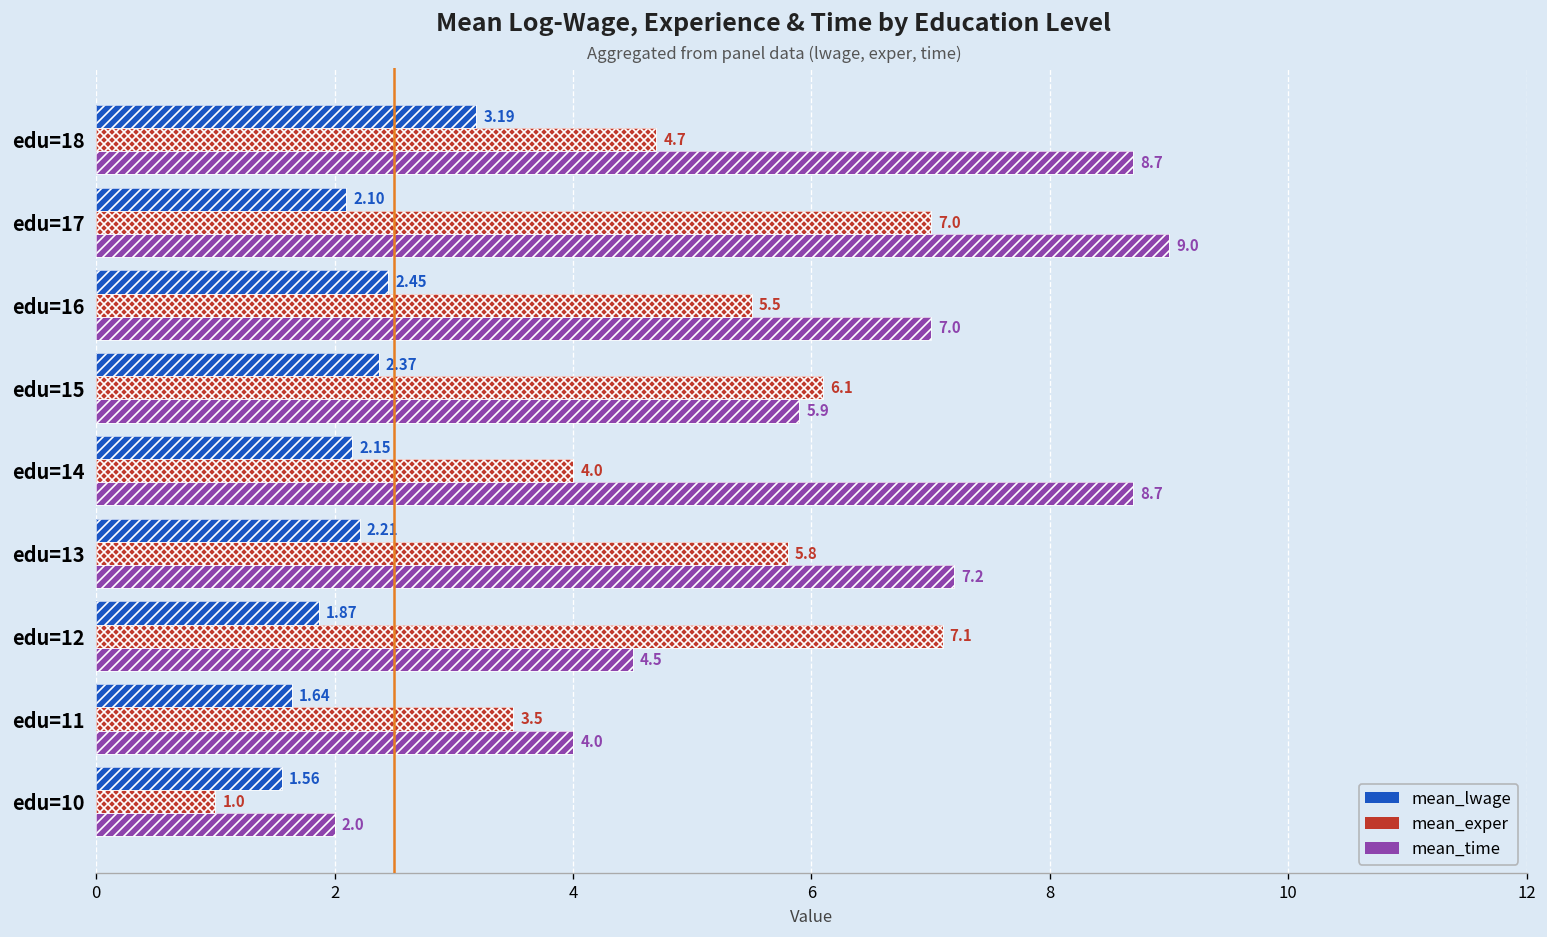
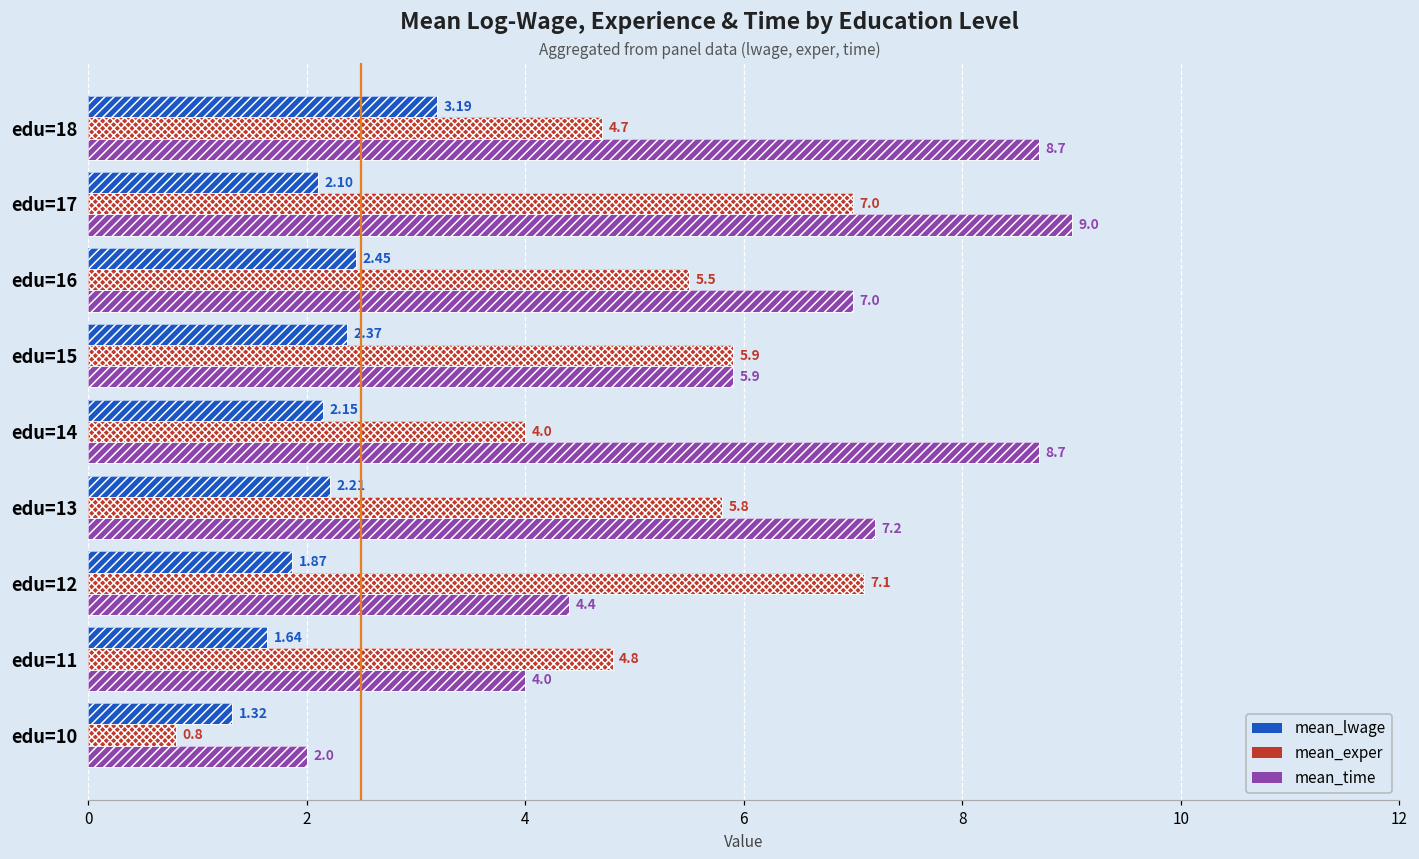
  {
    "mean_lwage": {
      "edu=18": 3.19,
      "edu=17": 2.10,
      "edu=16": 2.45,
      "edu=15": 2.37,
      "edu=14": 2.15,
      "edu=13": 2.21,
      "edu=12": 1.87,
      "edu=11": 1.64,
-     "edu=10": 1.56
+     "edu=10": 1.32
    },
    "mean_exper": {
      "edu=18": 4.7,
      "edu=17": 7.0,
      "edu=16": 5.5,
-     "edu=15": 6.1,
+     "edu=15": 5.9,
      "edu=14": 4.0,
      "edu=13": 5.8,
      "edu=12": 7.1,
-     "edu=11": 3.5,
-     "edu=10": 1.0
+     "edu=11": 4.8,
+     "edu=10": 0.8
    },
    "mean_time": {
      "edu=18": 8.7,
      "edu=17": 9.0,
      "edu=16": 7.0,
      "edu=15": 5.9,
      "edu=14": 8.7,
      "edu=13": 7.2,
-     "edu=12": 4.5,
+     "edu=12": 4.4,
      "edu=11": 4.0,
      "edu=10": 2.0
    }
  }
